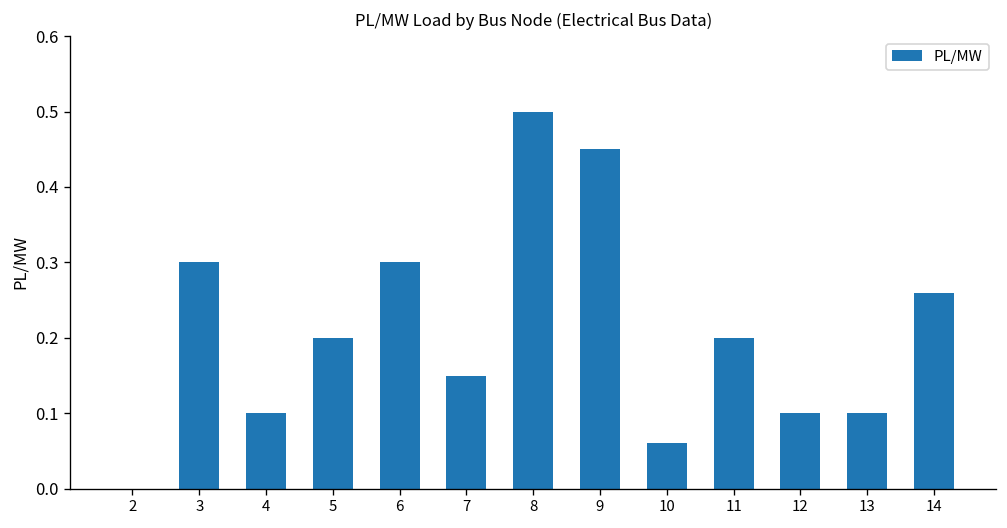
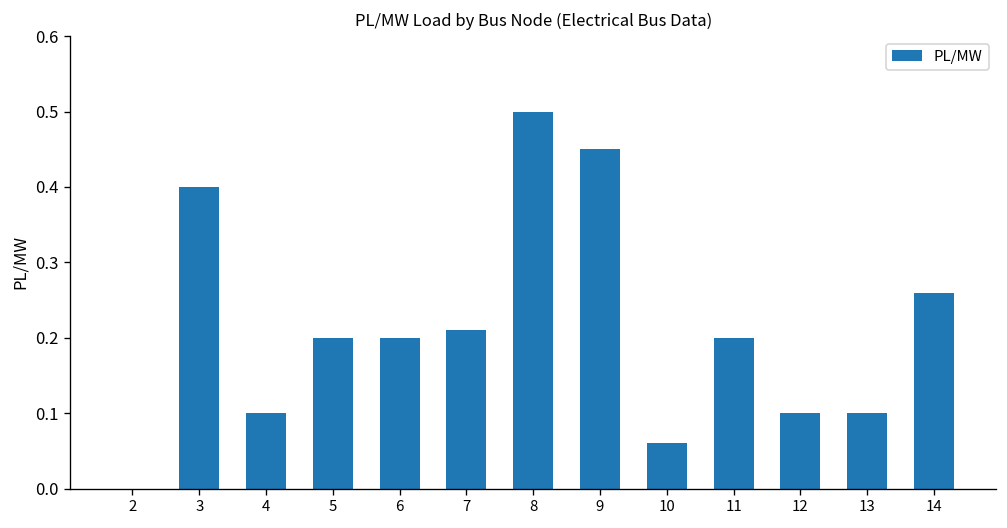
  {
    "2": 0.00,
-   "3": 0.3,
+   "3": 0.4,
    "4": 0.10,
    "5": 0.20,
-   "6": 0.3,
-   "7": 0.15,
+   "6": 0.2,
+   "7": 0.21,
    "8": 0.50,
    "9": 0.45,
    "10": 0.06,
    "11": 0.20,
    "12": 0.10,
    "13": 0.10,
    "14": 0.26
  }
